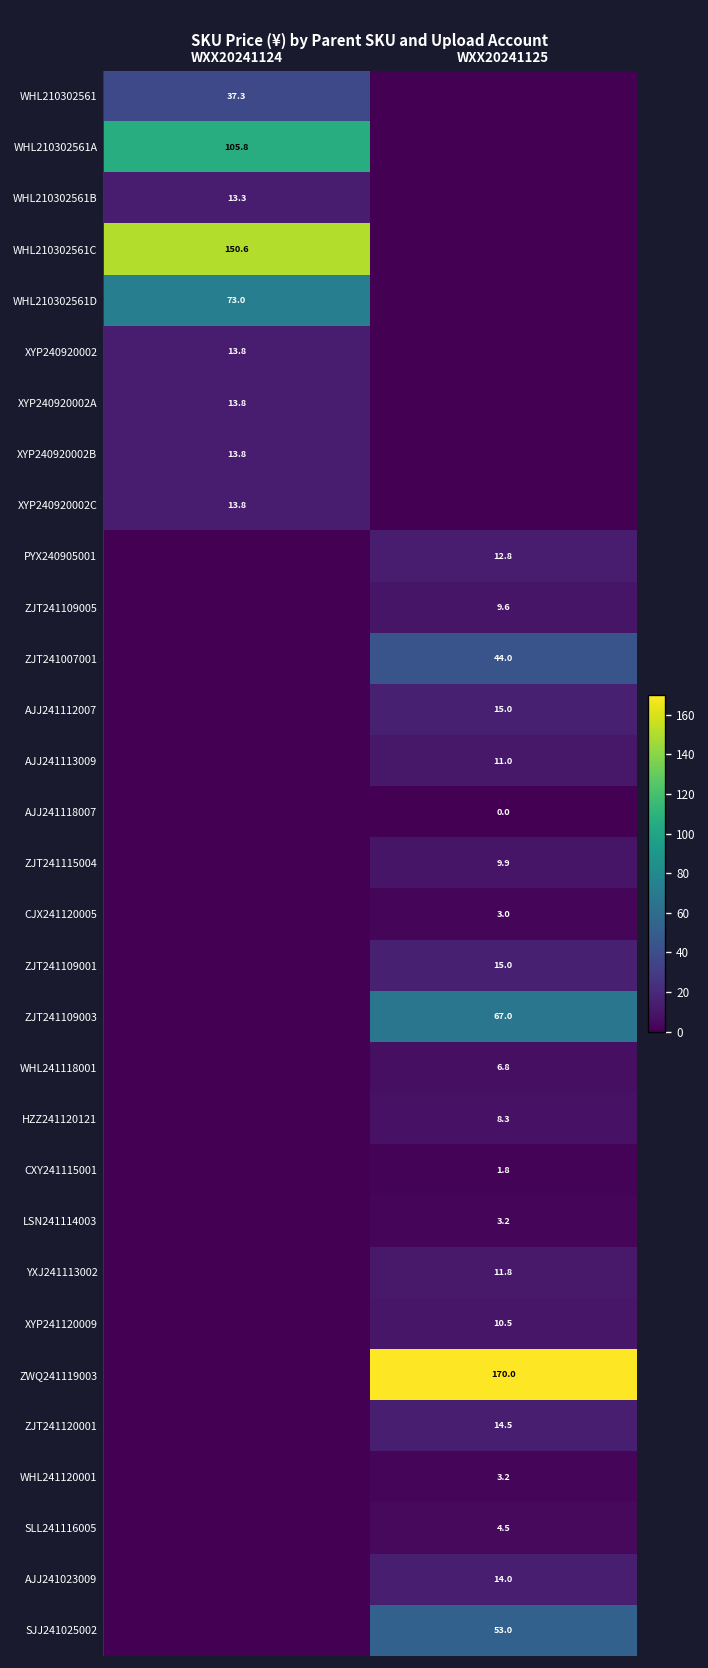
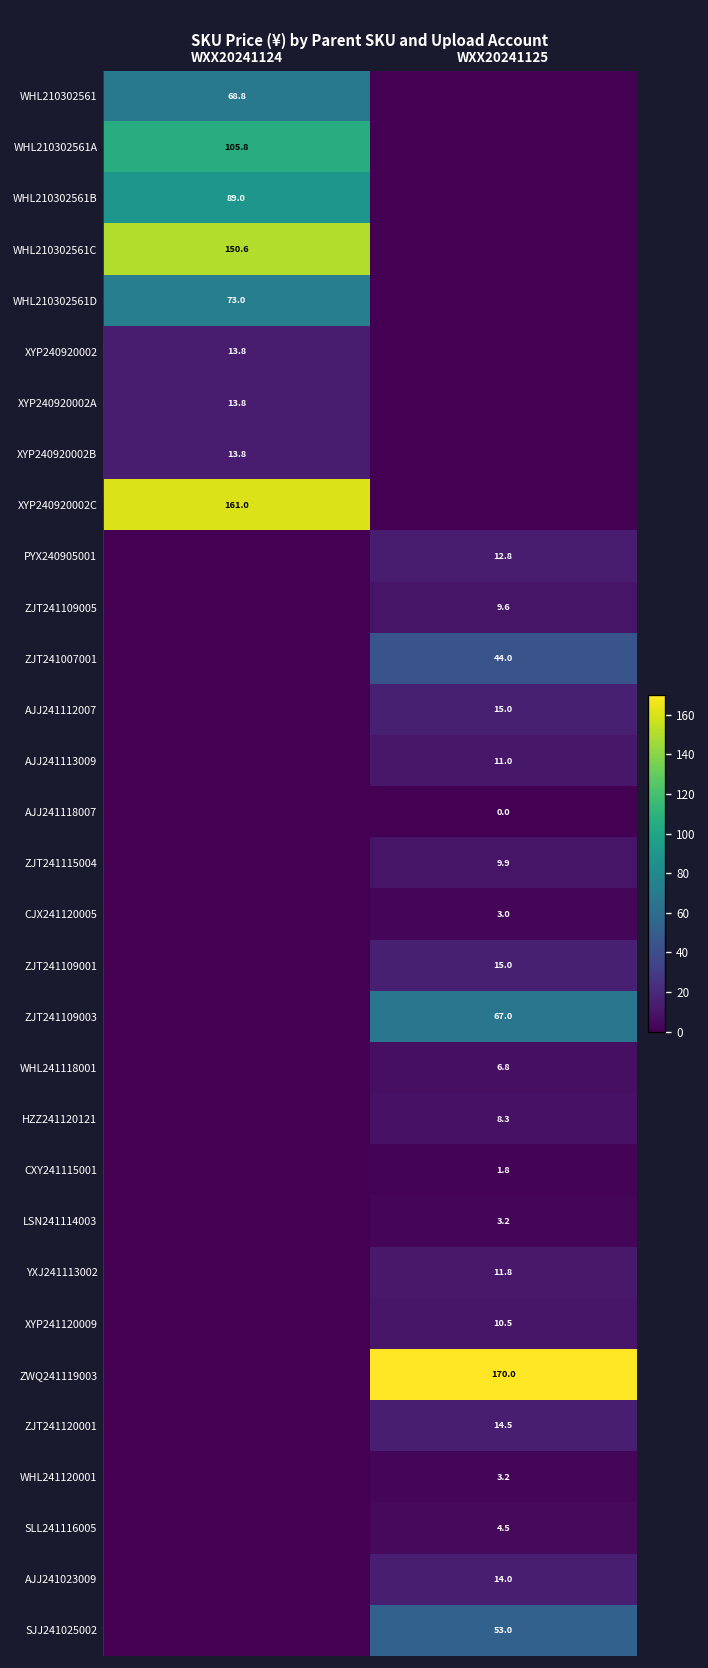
  {
    "WHL210302561": {
-     "WXX20241124": 37.3
+     "WXX20241124": 68.8
    },
    "WHL210302561A": {
      "WXX20241124": 105.8
    },
    "WHL210302561B": {
-     "WXX20241124": 13.3
+     "WXX20241124": 89.0
    },
    "WHL210302561C": {
      "WXX20241124": 150.6
    },
    "WHL210302561D": {
      "WXX20241124": 73.0
    },
    "XYP240920002": {
      "WXX20241124": 13.8
    },
    "XYP240920002A": {
      "WXX20241124": 13.8
    },
    "XYP240920002B": {
      "WXX20241124": 13.8
    },
    "XYP240920002C": {
-     "WXX20241124": 13.8
+     "WXX20241124": 161.0
    },
    "PYX240905001": {
      "WXX20241125": 12.8
    },
    "ZJT241109005": {
      "WXX20241125": 9.6
    },
    "ZJT241007001": {
      "WXX20241125": 44.0
    },
    "AJJ241112007": {
      "WXX20241125": 15.0
    },
    "AJJ241113009": {
      "WXX20241125": 11.0
    },
    "AJJ241118007": {
      "WXX20241125": 0.0
    },
    "ZJT241115004": {
      "WXX20241125": 9.9
    },
    "CJX241120005": {
      "WXX20241125": 3.0
    },
    "ZJT241109001": {
      "WXX20241125": 15.0
    },
    "ZJT241109003": {
      "WXX20241125": 67.0
    },
    "WHL241118001": {
      "WXX20241125": 6.8
    },
    "HZZ241120121": {
      "WXX20241125": 8.3
    },
    "CXY241115001": {
      "WXX20241125": 1.8
    },
    "LSN241114003": {
      "WXX20241125": 3.2
    },
    "YXJ241113002": {
      "WXX20241125": 11.8
    },
    "XYP241120009": {
      "WXX20241125": 10.5
    },
    "ZWQ241119003": {
      "WXX20241125": 170.0
    },
    "ZJT241120001": {
      "WXX20241125": 14.5
    },
    "WHL241120001": {
      "WXX20241125": 3.2
    },
    "SLL241116005": {
      "WXX20241125": 4.5
    },
    "AJJ241023009": {
      "WXX20241125": 14.0
    },
    "SJJ241025002": {
      "WXX20241125": 53.0
    }
  }
